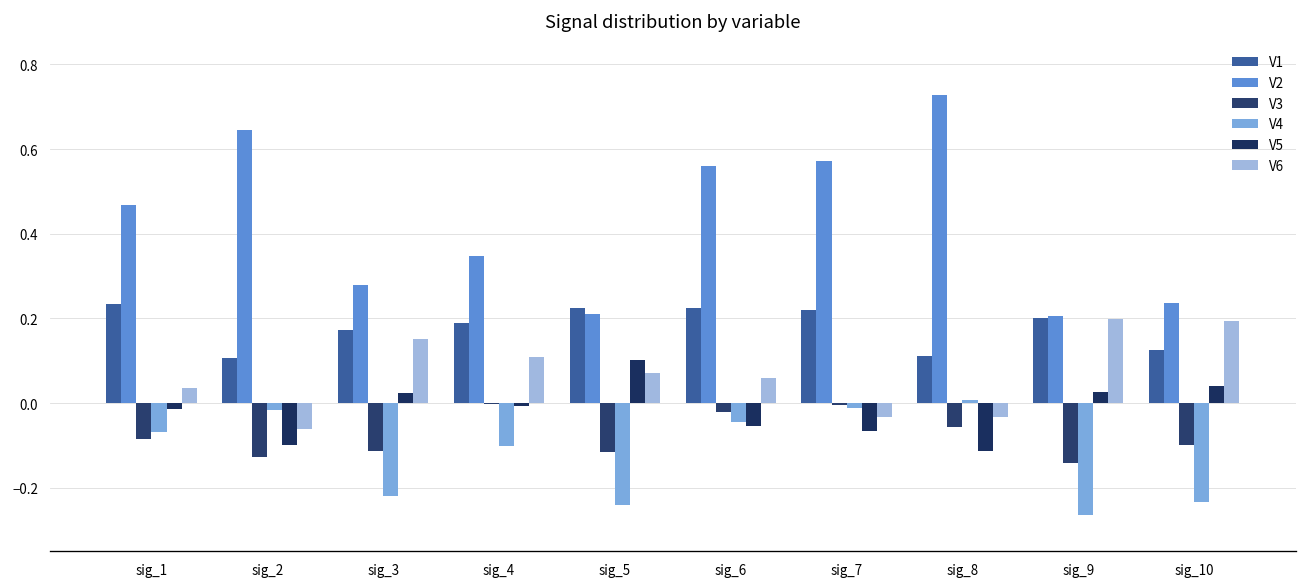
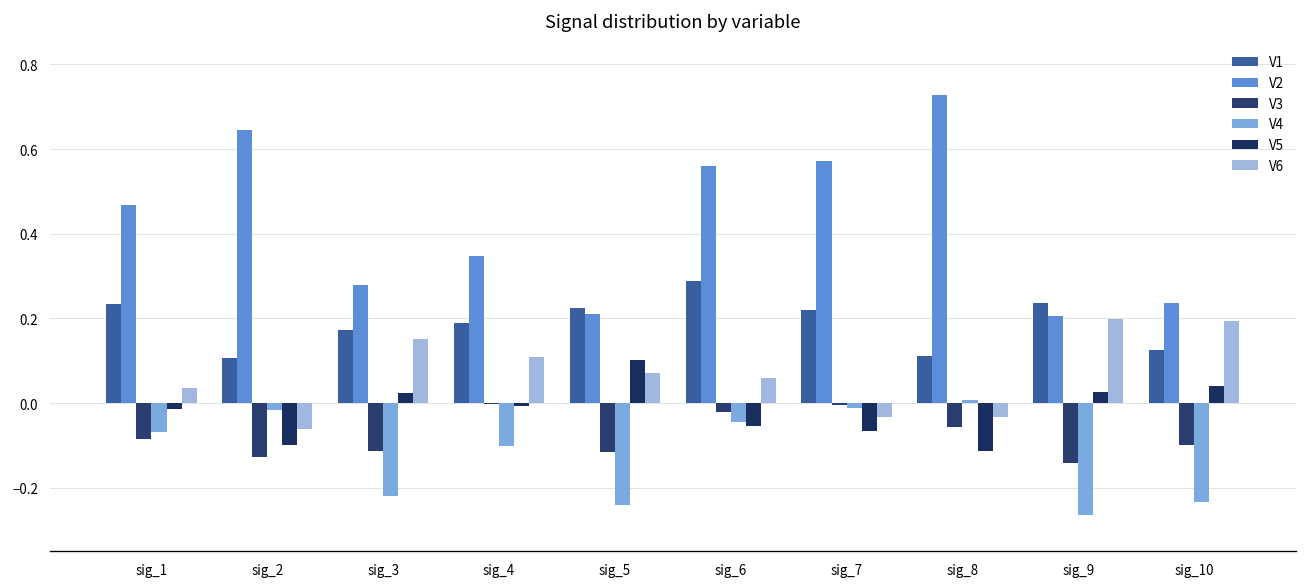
  {
    "V1": {
      "sig_1": 0.23,
      "sig_2": 0.11,
      "sig_3": 0.17,
      "sig_4": 0.19,
      "sig_5": 0.23,
-     "sig_6": 0.22,
+     "sig_6": 0.29,
      "sig_7": 0.22,
      "sig_8": 0.11,
-     "sig_9": 0.20,
+     "sig_9": 0.24,
      "sig_10": 0.12
    }
  }
